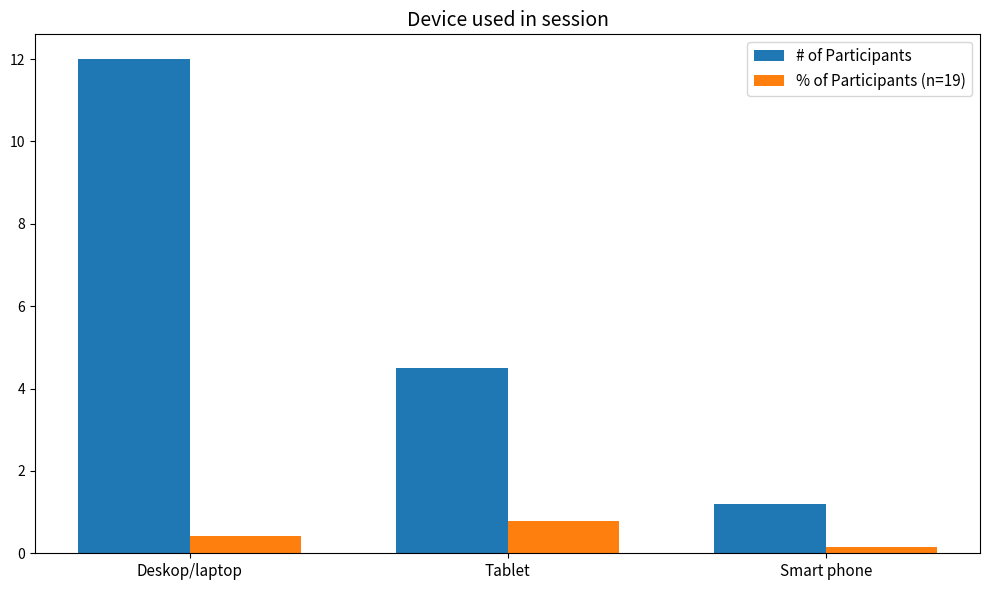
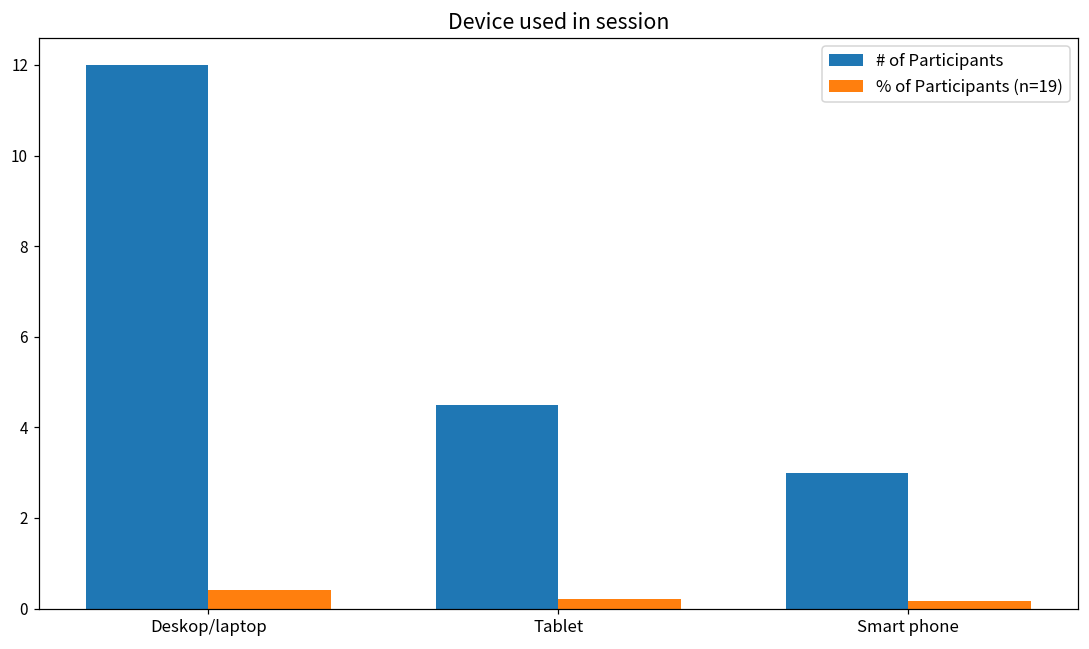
  {
    "# of Participants": {
      "Deskop/laptop": 12.0,
      "Tablet": 4.5,
-     "Smart phone": 1.2
+     "Smart phone": 3.0
    },
    "% of Participants (n=19)": {
      "Deskop/laptop": 0.4,
-     "Tablet": 0.8,
+     "Tablet": 0.2,
      "Smart phone": 0.2
    }
  }
